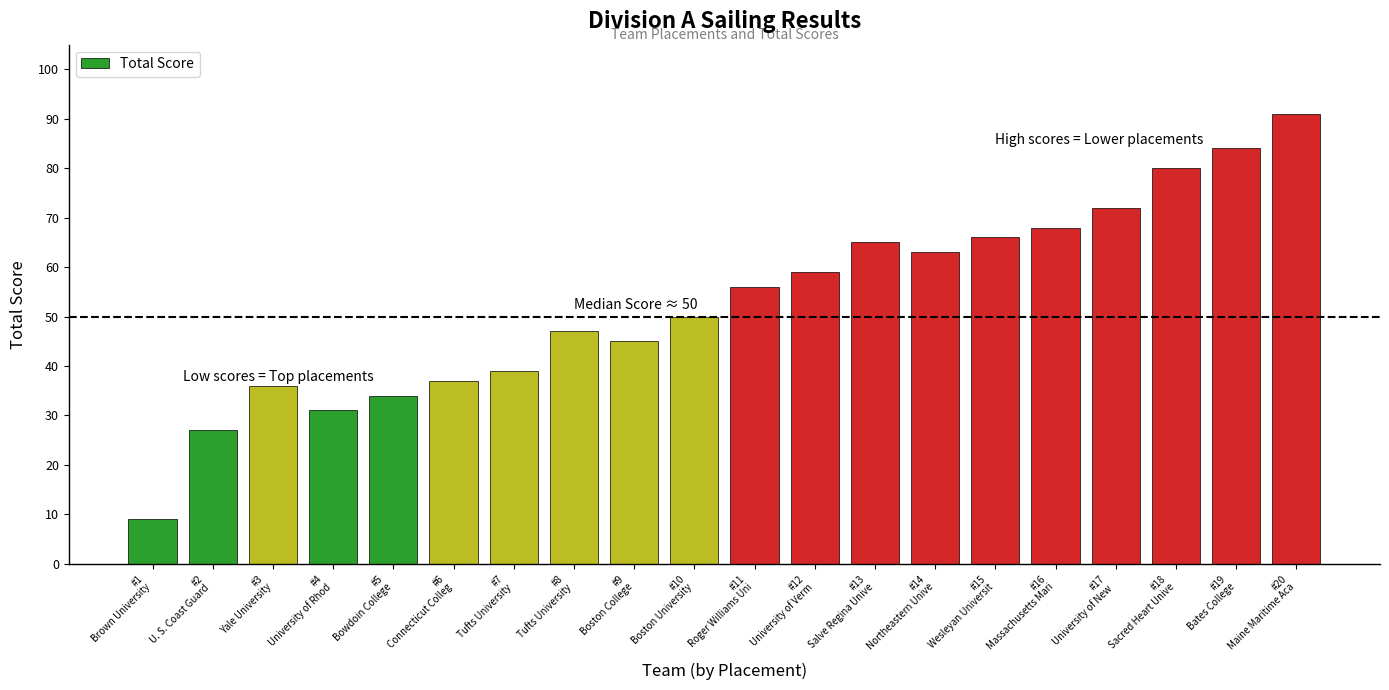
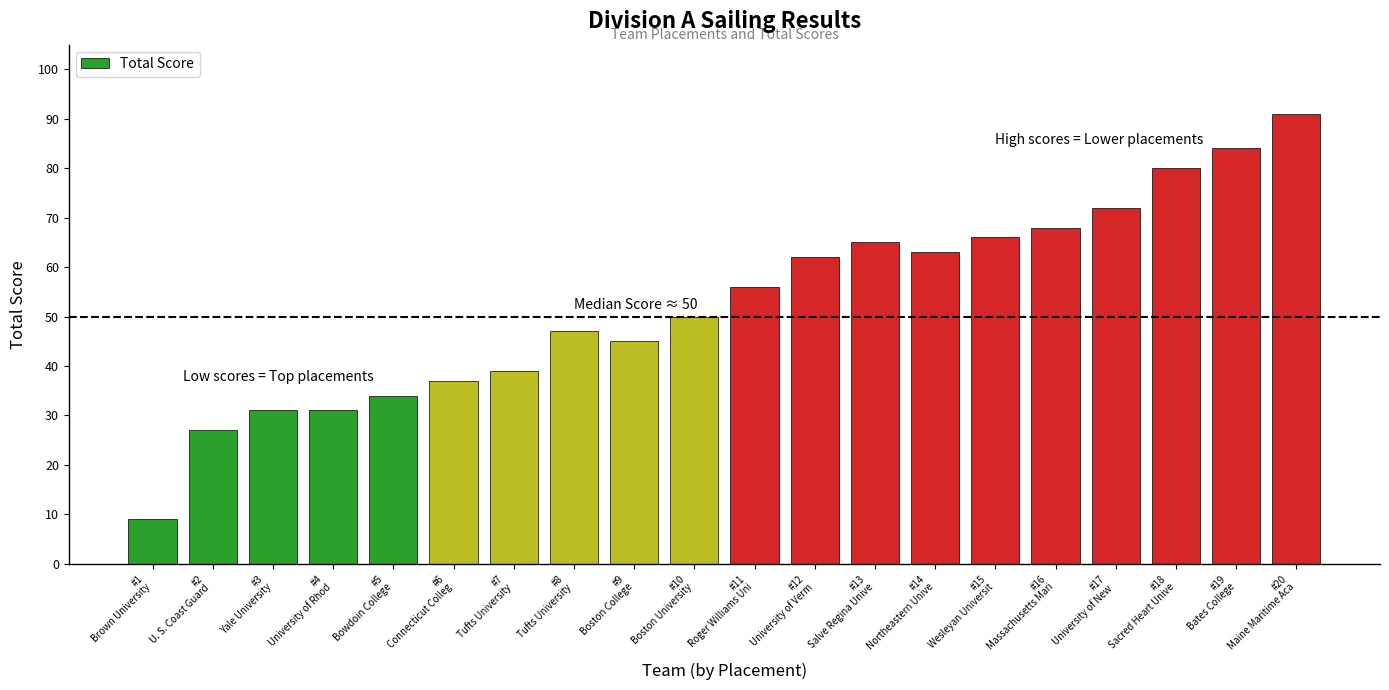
  {
    "#1 Brown University": 9,
    "#2 U. S. Coast Guard": 27,
-   "#3 Yale University": 36,
+   "#3 Yale University": 31,
    "#4 University of Rhod": 31,
    "#5 Bowdoin College": 34,
    "#6 Connecticut Colleg": 37,
    "#7 Tufts University": 39,
    "#8 Tufts University": 47,
    "#9 Boston College": 45,
    "#11 Roger Williams Uni": 56,
-   "#12 University of Verm": 59,
+   "#12 University of Verm": 62,
    "#13 Salve Regina Unive": 65,
    "#14 Northeastern Unive": 63,
    "#15 Wesleyan Universit": 66,
    "#16 Massachusetts Mari": 68,
    "#17 University of New": 72,
    "#18 Sacred Heart Unive": 80,
    "#19 Bates College": 84,
    "#20 Maine Maritime Aca": 91
  }
